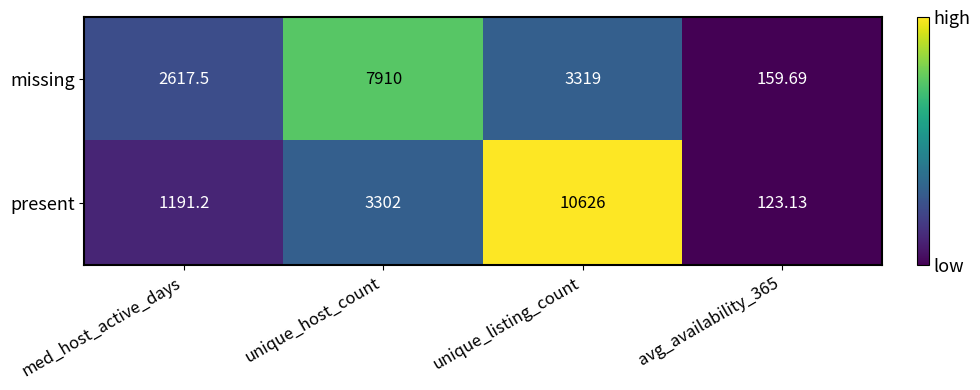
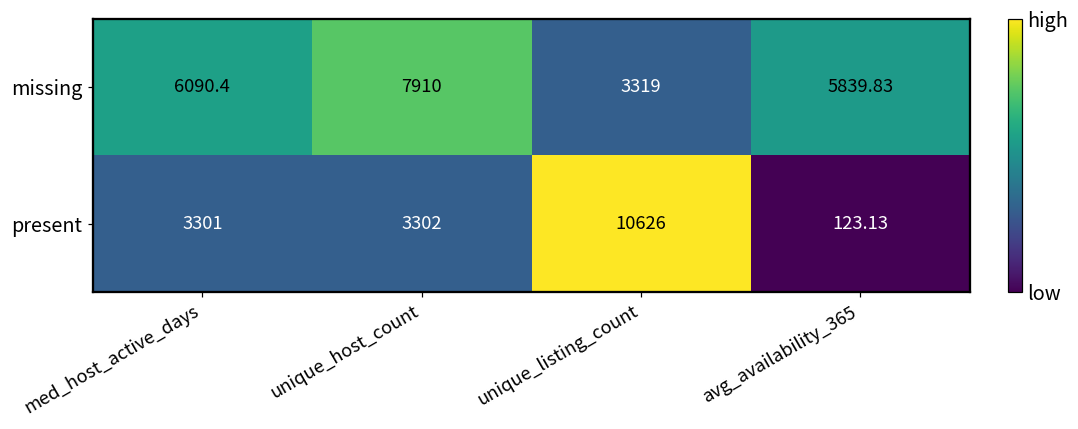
  {
    "missing": {
-     "med_host_active_days": 2617.5,
+     "med_host_active_days": 6090.4,
      "unique_host_count": 7910,
      "unique_listing_count": 3319,
-     "avg_availability_365": 159.69
+     "avg_availability_365": 5839.83
    },
    "present": {
-     "med_host_active_days": 1191.2,
+     "med_host_active_days": 3301,
      "unique_host_count": 3302,
      "unique_listing_count": 10626,
      "avg_availability_365": 123.13
    }
  }
